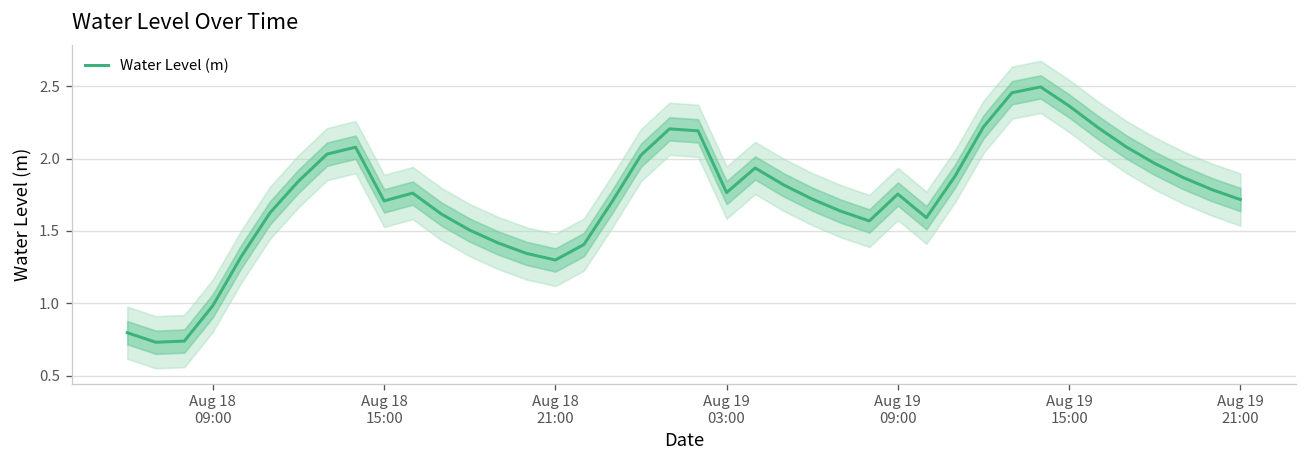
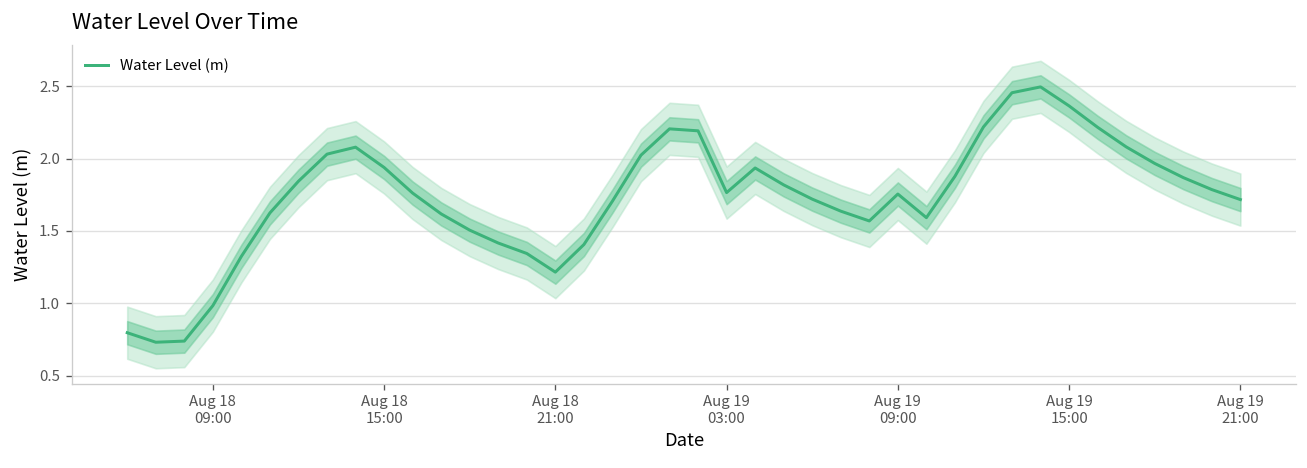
  {
    "Water Level (m)": {
      "Aug 18 09:00": 0.98,
-     "Aug 18 15:00": 1.71,
-     "Aug 18 21:00": 1.30,
+     "Aug 18 15:00": 1.94,
+     "Aug 18 21:00": 1.22,
      "Aug 19 03:00": 1.76,
      "Aug 19 09:00": 1.75,
      "Aug 19 15:00": 2.36,
      "Aug 19 21:00": 1.72
    }
  }
